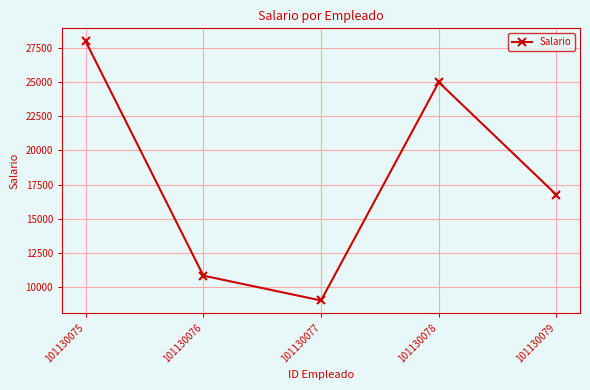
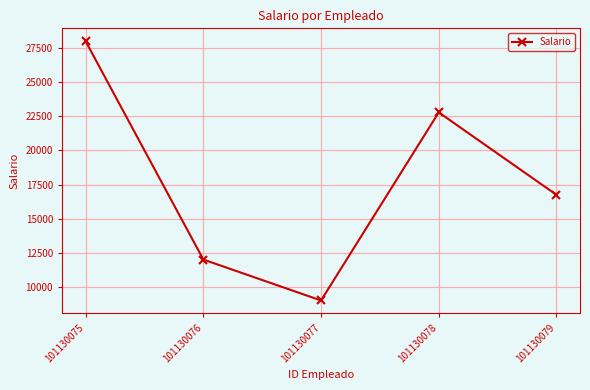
  {
    "101130075": 28000,
-   "101130076": 10800,
+   "101130076": 12000,
    "101130077": 9000,
-   "101130078": 25000,
+   "101130078": 22800,
    "101130079": 16700
  }
